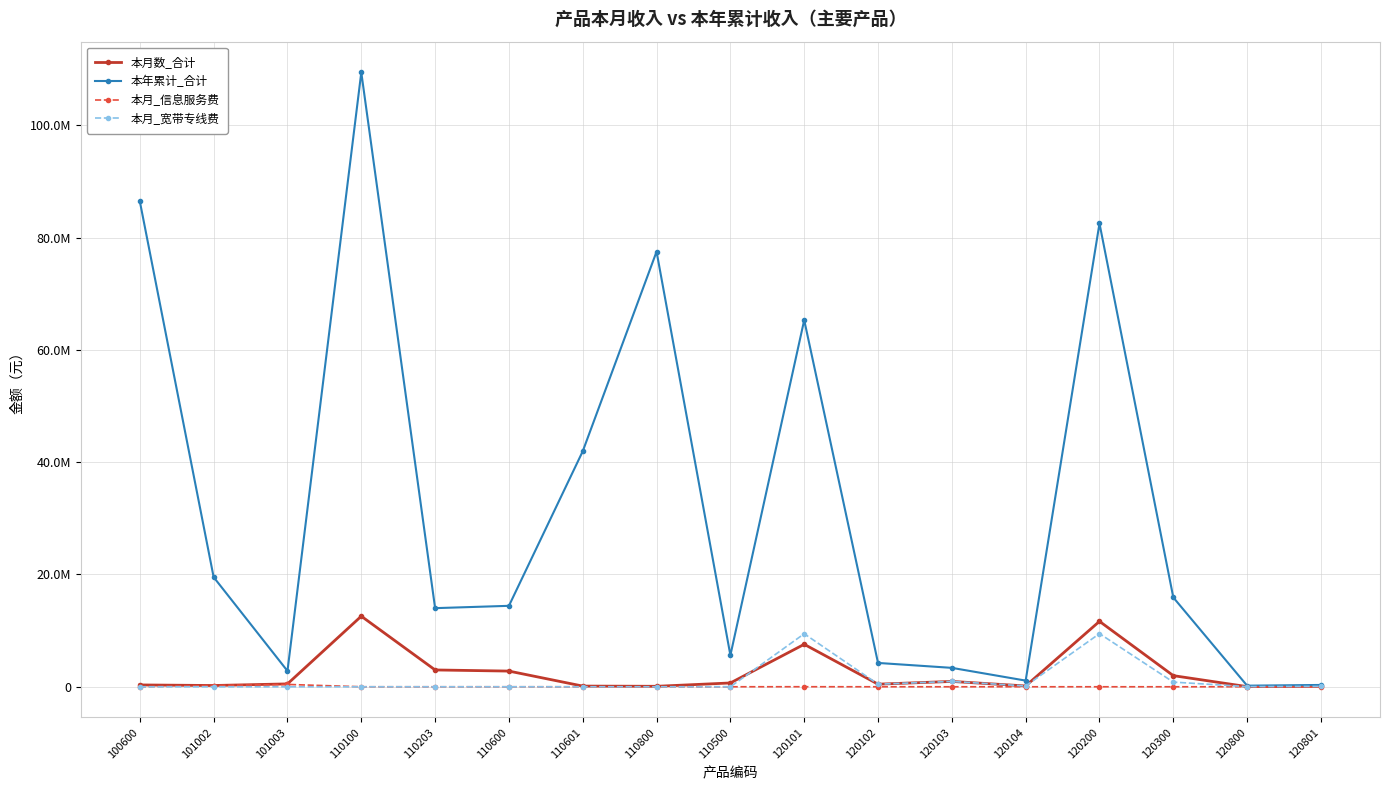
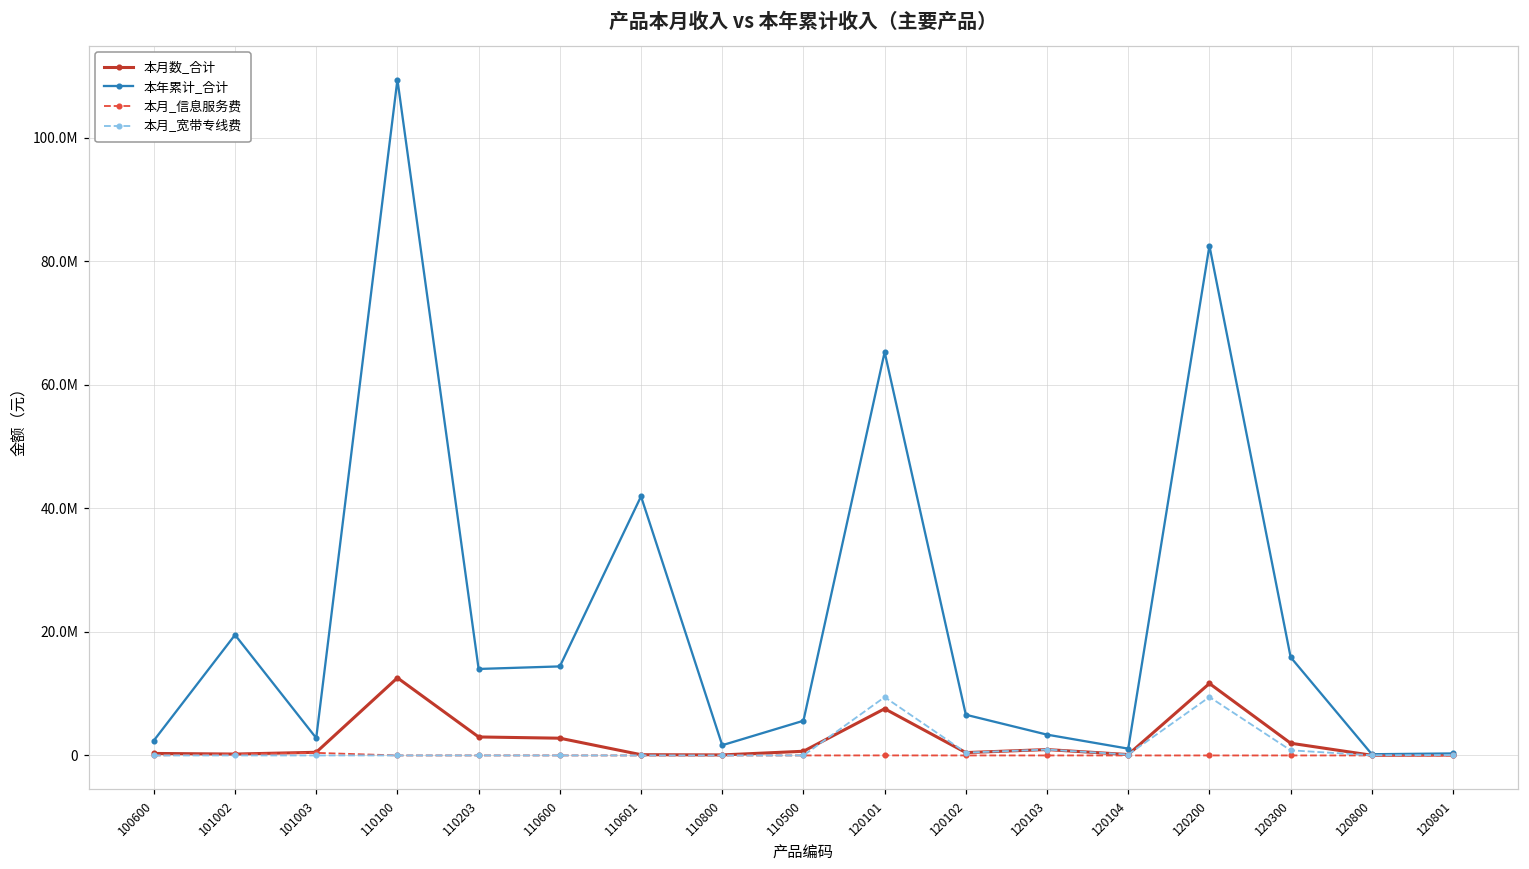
  {
    "本年累计_合计": {
-     "100600": 86000000,
+     "100600": 2000000,
      "101002": 20000000,
      "101003": 3000000,
      "110100": 109000000,
      "110203": 14000000,
      "110600": 14000000,
      "110601": 42000000,
-     "110800": 77000000,
+     "110800": 2000000,
      "110500": 6000000,
      "120101": 65000000,
-     "120102": 4000000,
+     "120102": 7000000,
      "120103": 3000000,
      "120104": 1000000,
      "120200": 83000000,
      "120300": 16000000
    },
    "本月_宽带专线费": {
      "120101": 9000000,
      "120200": 9000000,
      "120300": 1000000
    }
  }
